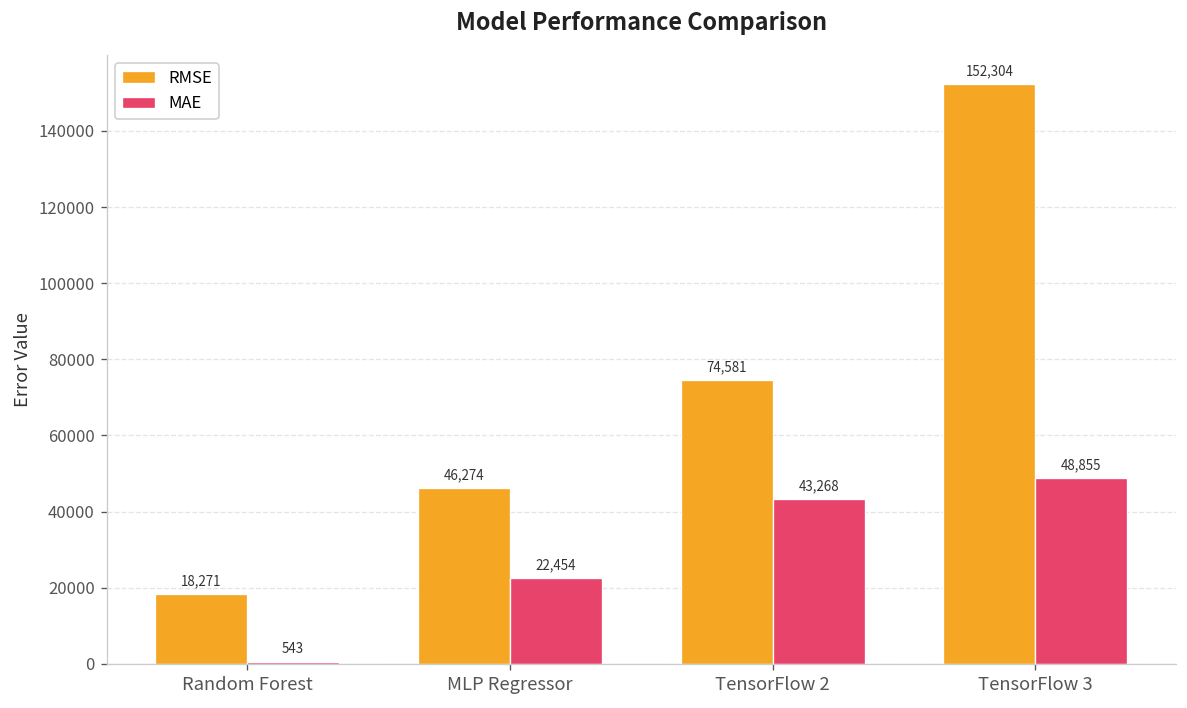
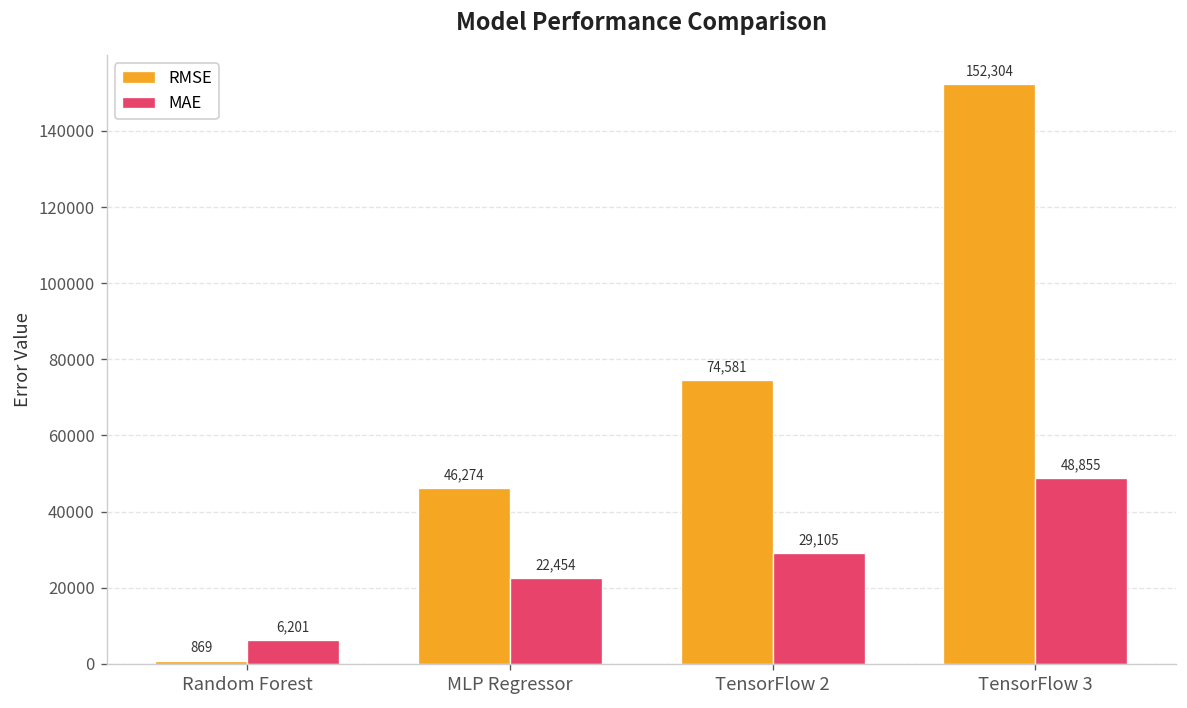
  {
    "RMSE": {
-     "Random Forest": "18,271",
+     "Random Forest": "869",
      "MLP Regressor": "46,274",
      "TensorFlow 2": "74,581",
      "TensorFlow 3": "152,304"
    },
    "MAE": {
-     "Random Forest": "543",
+     "Random Forest": "6,201",
      "MLP Regressor": "22,454",
-     "TensorFlow 2": "43,268",
+     "TensorFlow 2": "29,105",
      "TensorFlow 3": "48,855"
    }
  }
